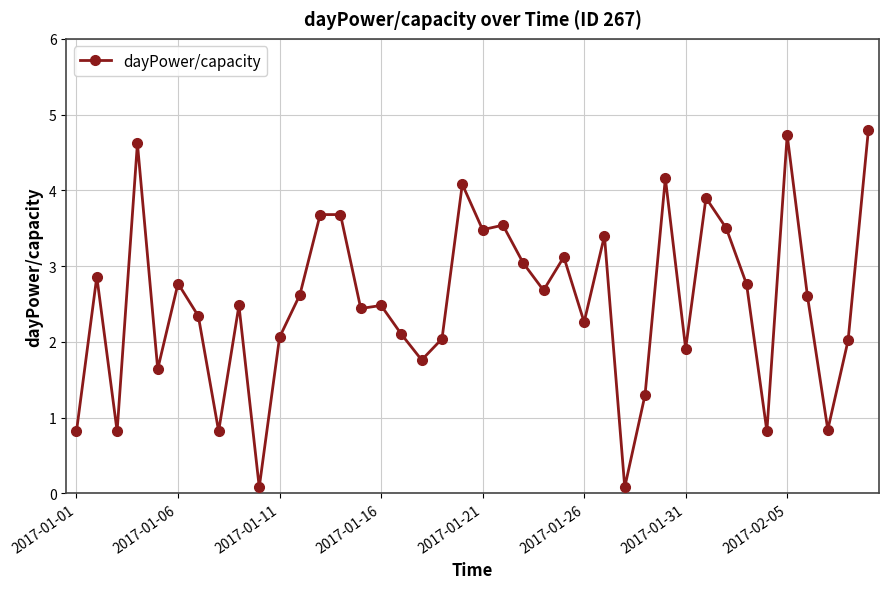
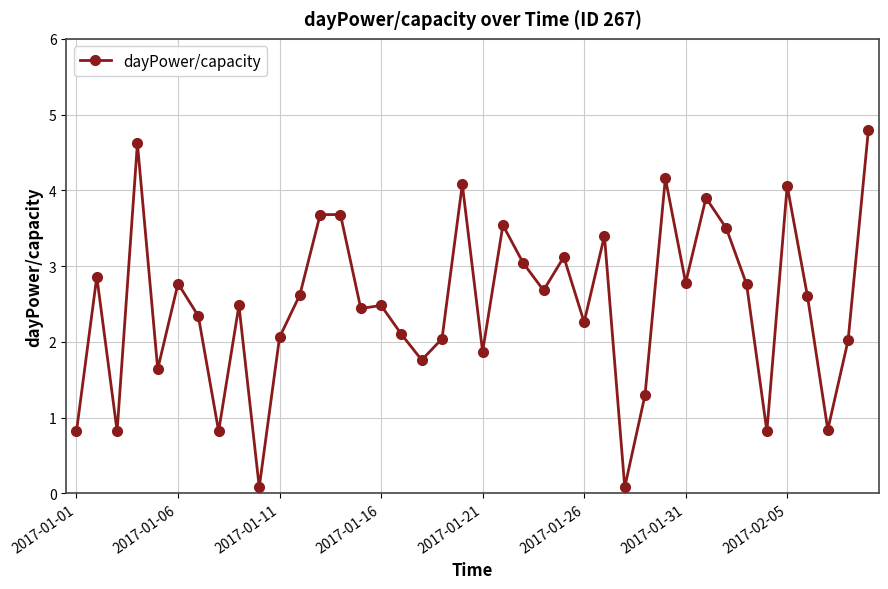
  {
    "2017-01-01": 0.8,
    "2017-01-06": 2.8,
    "2017-01-11": 2.1,
    "2017-01-16": 2.5,
-   "2017-01-21": 3.5,
+   "2017-01-21": 1.9,
    "2017-01-26": 2.3,
-   "2017-01-31": 1.9,
-   "2017-02-05": 4.7
+   "2017-01-31": 2.8,
+   "2017-02-05": 4.1
  }
